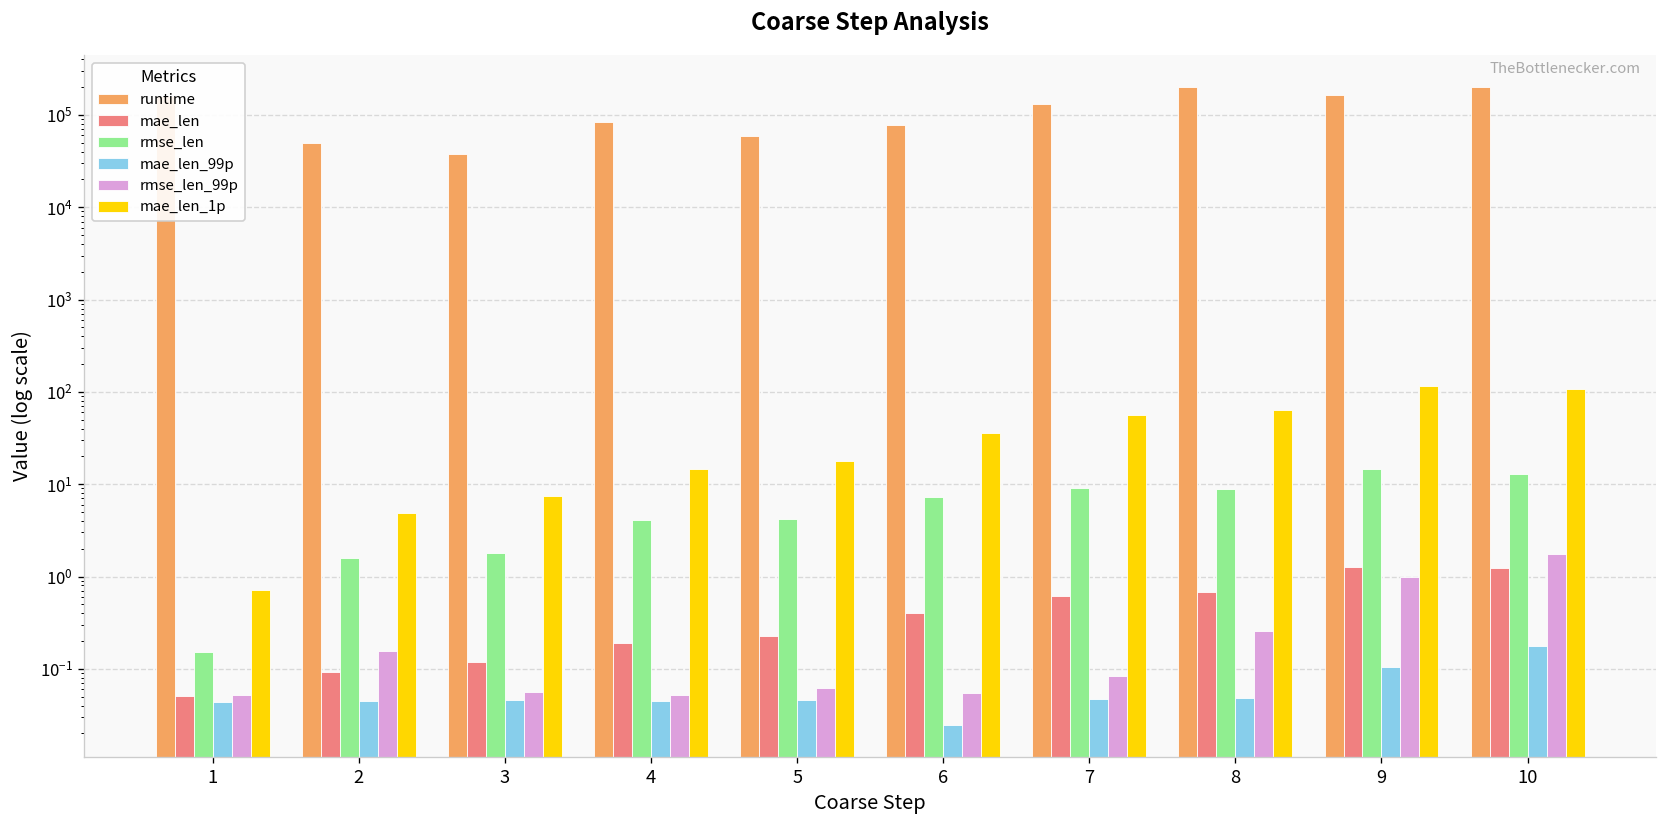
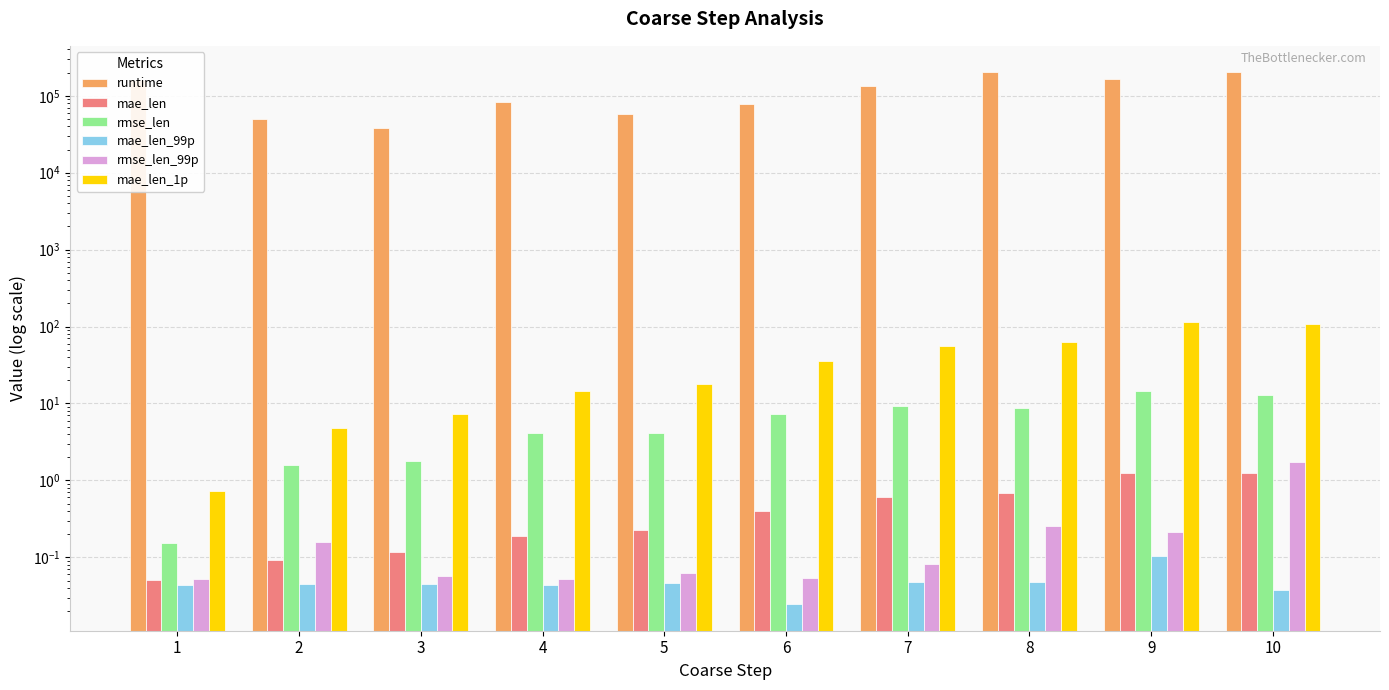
  {
    "rmse_len": {
      "1": 0.15,
      "2": 1.6,
      "3": 1.8,
      "4": 4,
      "5": 4,
      "6": 7,
      "7": 9,
      "8": 9,
      "9": 15,
      "10": 13
    },
    "mae_len_99p": {
      "1": 0.04,
      "2": 0.04,
      "3": 0.05,
      "4": 0.04,
      "5": 0.05,
      "6": 0.025,
      "7": 0.05,
      "8": 0.05,
      "9": 0.10,
-     "10": 0.17
+     "10": 0.04
    },
    "rmse_len_99p": {
      "1": 0.05,
      "2": 0.16,
      "3": 0.06,
      "4": 0.05,
      "5": 0.06,
      "6": 0.05,
      "7": 0.08,
      "8": 0.26,
-     "9": 1.0,
+     "9": 0.21,
      "10": 1.7
    },
    "mae_len_1p": {
      "1": 0.7,
      "2": 5,
      "3": 7,
      "4": 15,
      "5": 18,
      "6": 40,
      "7": 60,
      "8": 60,
      "9": 120,
      "10": 110
    }
  }
